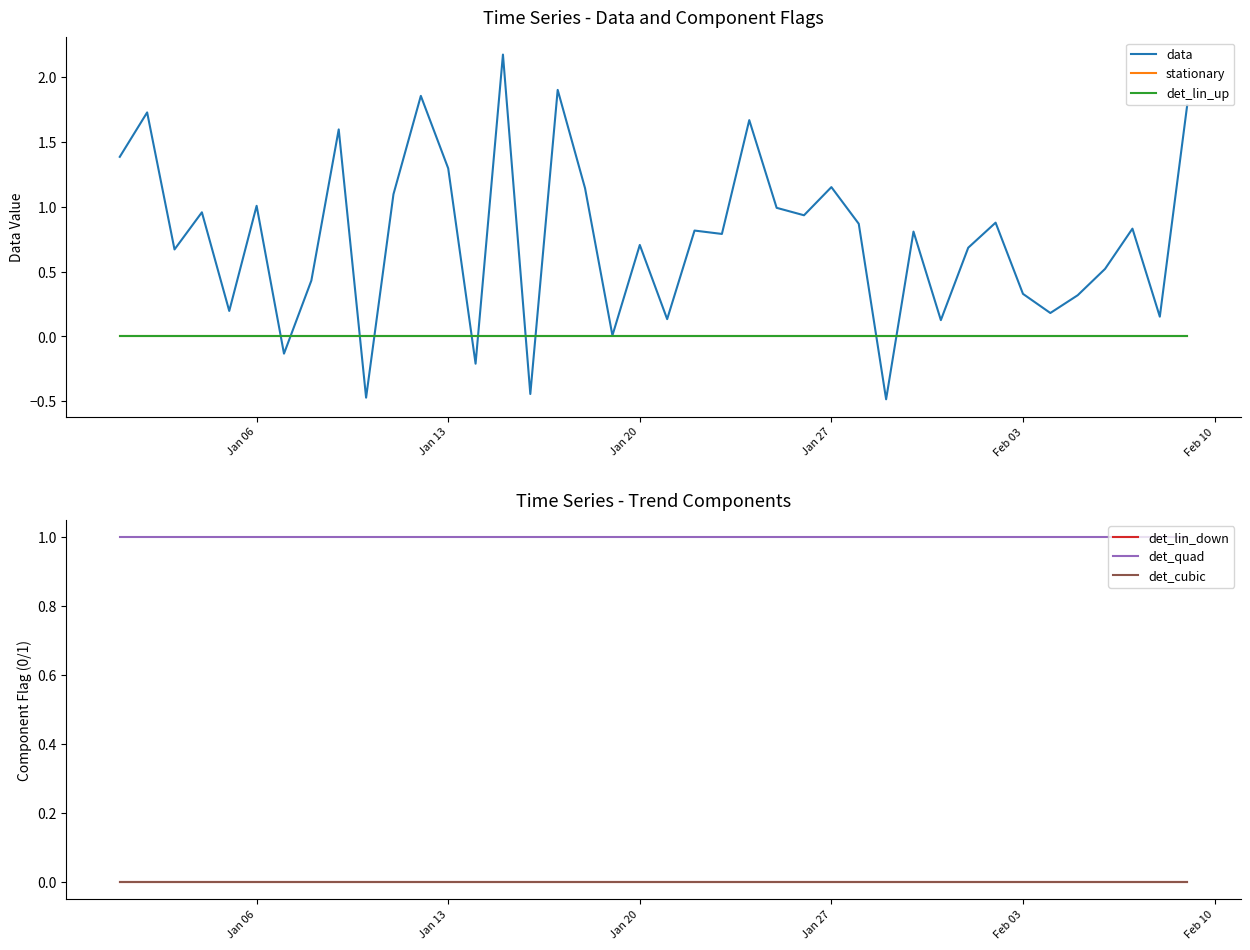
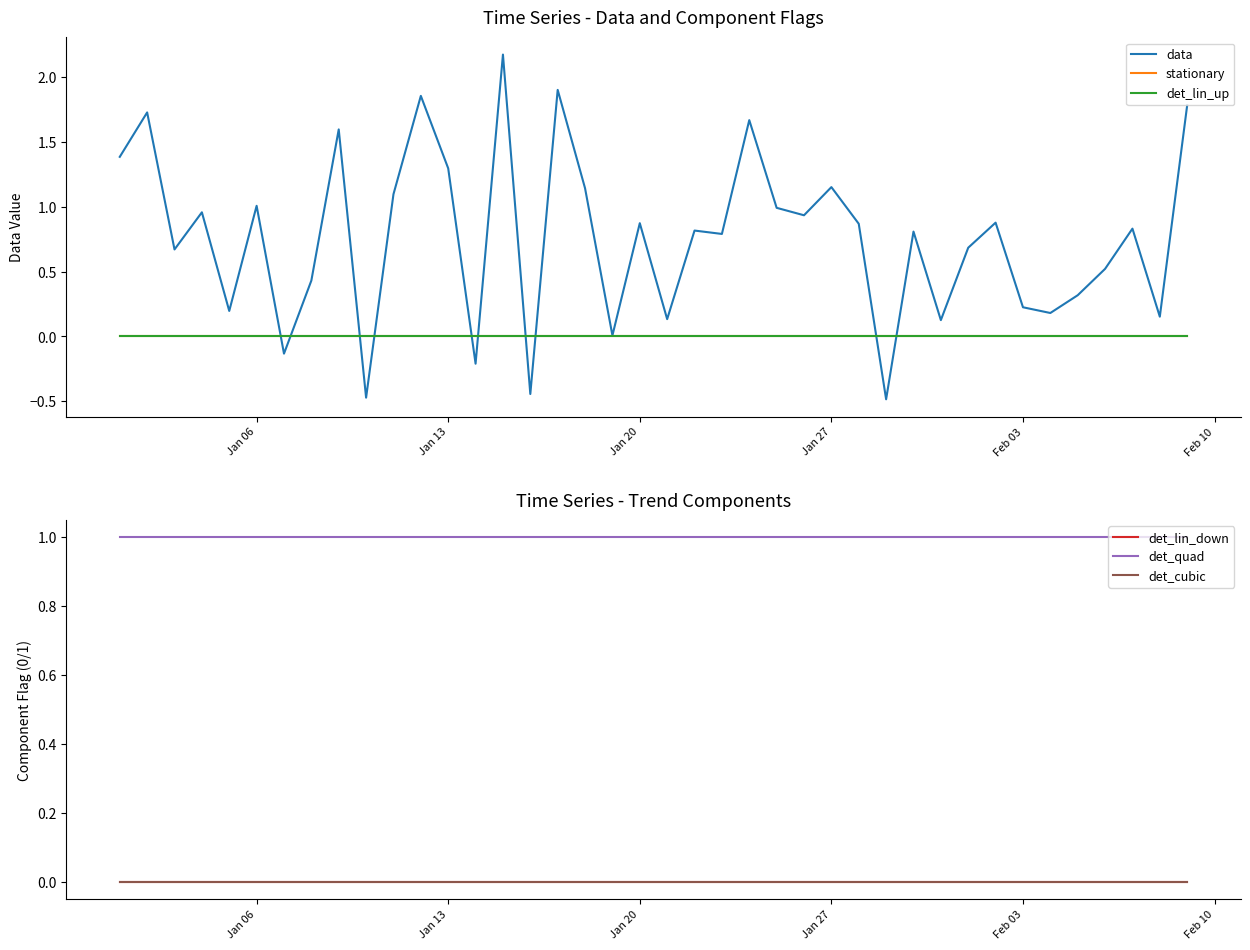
  {
    "Time Series - Data and Component Flags": {
      "data": {
        "Jan 06": 1.01,
        "Jan 13": 1.30,
-       "Jan 20": 0.71,
+       "Jan 20": 0.87,
        "Jan 27": 1.15,
-       "Feb 03": 0.33
+       "Feb 03": 0.23
      },
      "det_lin_up": {
        "Jan 06": 0.00,
        "Jan 13": 0.00,
        "Jan 20": 0.00,
        "Jan 27": 0.00,
        "Feb 03": 0.00
      }
    },
    "Time Series - Trend Components": {
      "det_cubic": {
        "Jan 06": 0.00,
        "Jan 13": 0.00,
        "Jan 20": 0.00,
        "Jan 27": 0.00,
        "Feb 03": 0.00
      },
      "det_quad": {
        "Jan 06": 1.00,
        "Jan 13": 1.00,
        "Jan 20": 1.00,
        "Jan 27": 1.00,
        "Feb 03": 1.00
      }
    }
  }
